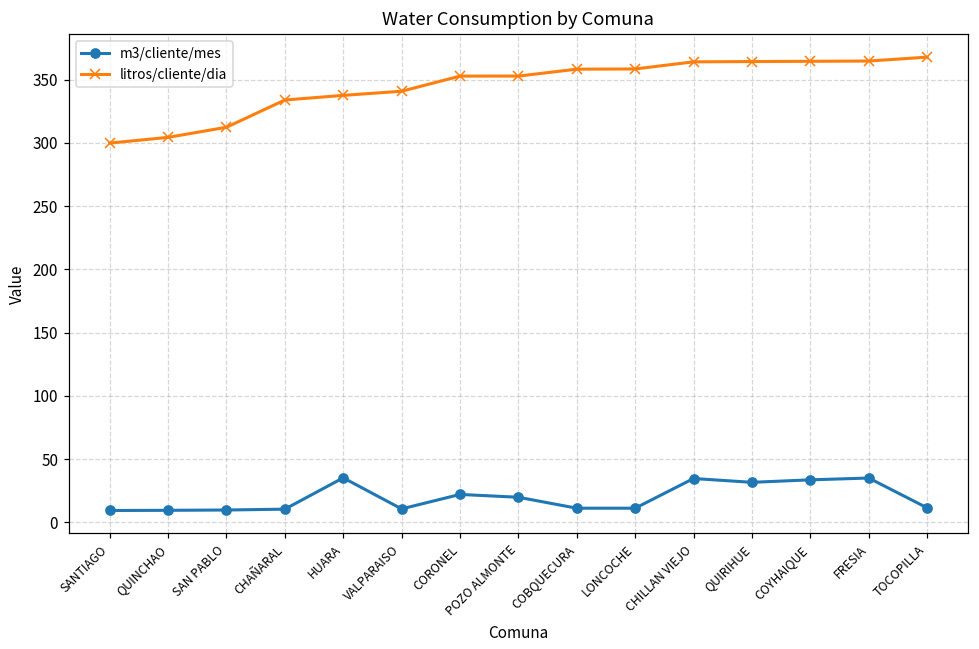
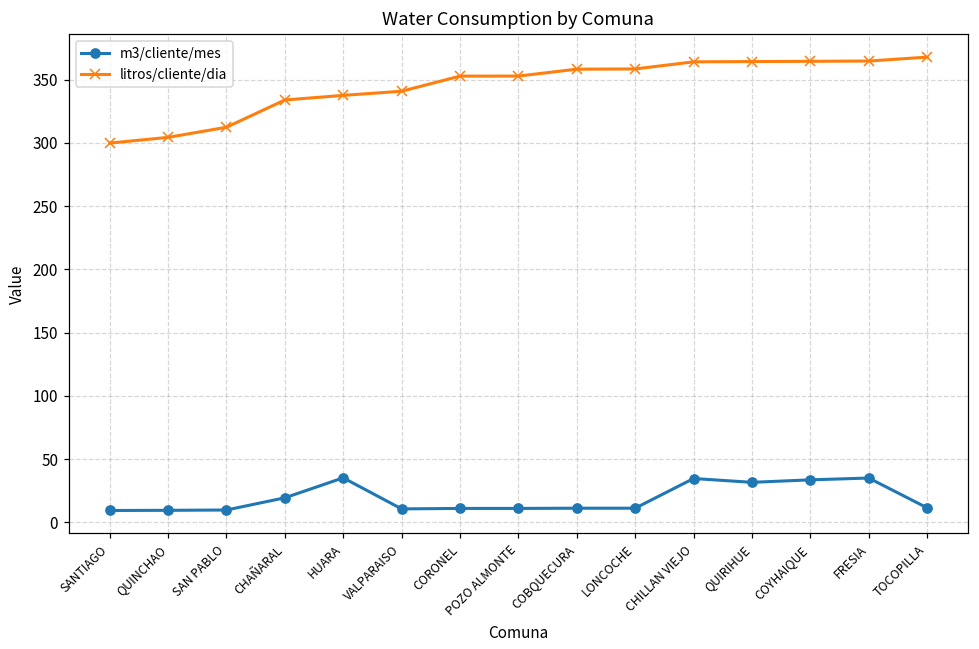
  {
    "m3/cliente/mes": {
      "SANTIAGO": 9,
      "QUINCHAO": 9,
      "SAN PABLO": 10,
-     "CHAÑARAL": 10,
+     "CHAÑARAL": 19,
      "HUARA": 35,
      "VALPARAISO": 11,
-     "CORONEL": 22,
-     "POZO ALMONTE": 20,
+     "CORONEL": 11,
+     "POZO ALMONTE": 11,
      "COBQUECURA": 11,
      "LONCOCHE": 11,
      "CHILLAN VIEJO": 35,
      "QUIRIHUE": 32,
      "COYHAIQUE": 34,
      "FRESIA": 35,
      "TOCOPILLA": 11
    },
    "litros/cliente/dia": {
      "SANTIAGO": 300,
      "QUINCHAO": 304,
      "SAN PABLO": 312,
      "CHAÑARAL": 334,
      "HUARA": 338,
      "VALPARAISO": 341,
      "CORONEL": 353,
      "POZO ALMONTE": 353,
      "COBQUECURA": 358,
      "LONCOCHE": 359,
      "CHILLAN VIEJO": 364,
      "QUIRIHUE": 364,
      "COYHAIQUE": 365,
      "FRESIA": 365,
      "TOCOPILLA": 368
    }
  }
